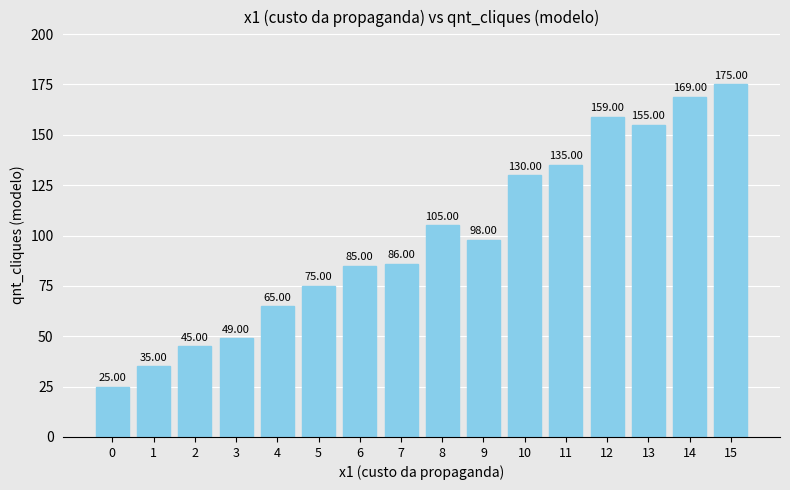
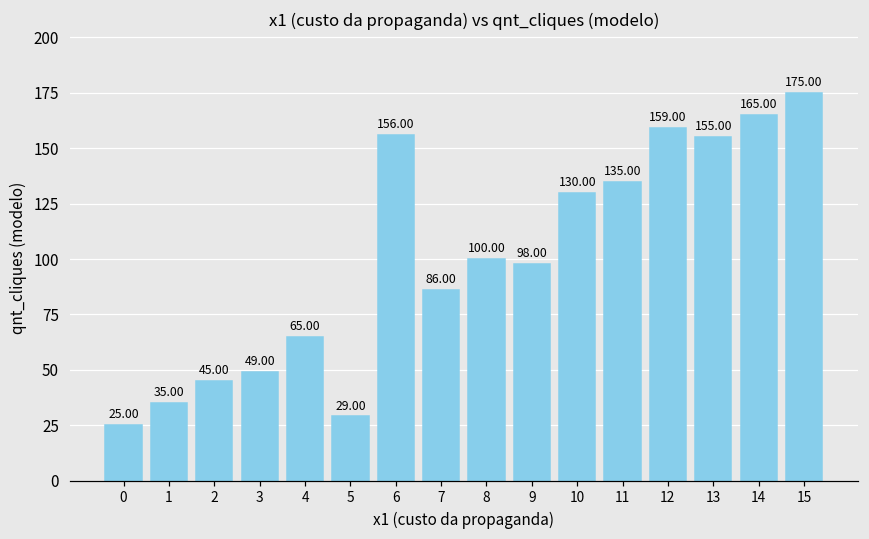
  {
    "0": 25.00,
    "1": 35.00,
    "2": 45.00,
    "3": 49.00,
    "4": 65.00,
-   "5": 75.00,
-   "6": 85.00,
+   "5": 29.00,
+   "6": 156.00,
    "7": 86.00,
-   "8": 105.00,
+   "8": 100.00,
    "9": 98.00,
    "10": 130.00,
    "11": 135.00,
    "12": 159.00,
    "13": 155.00,
-   "14": 169.00,
+   "14": 165.00,
    "15": 175.00
  }
